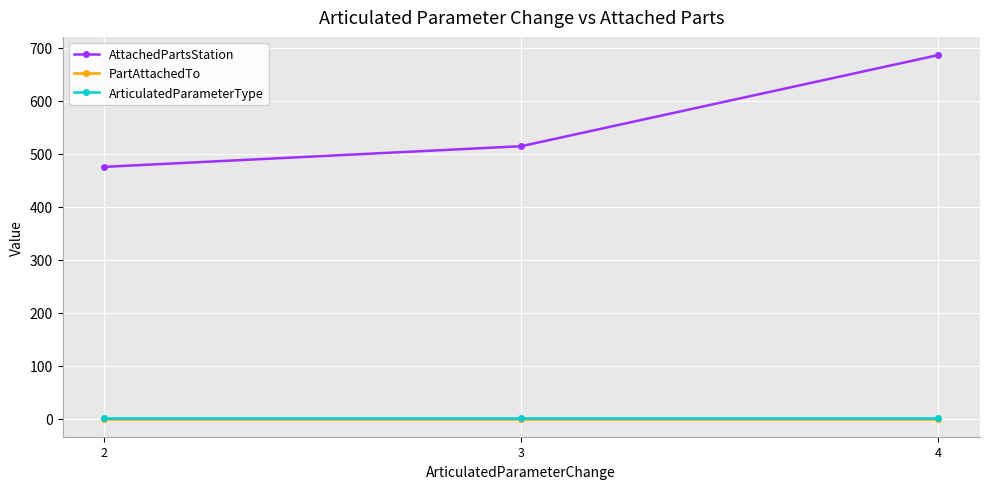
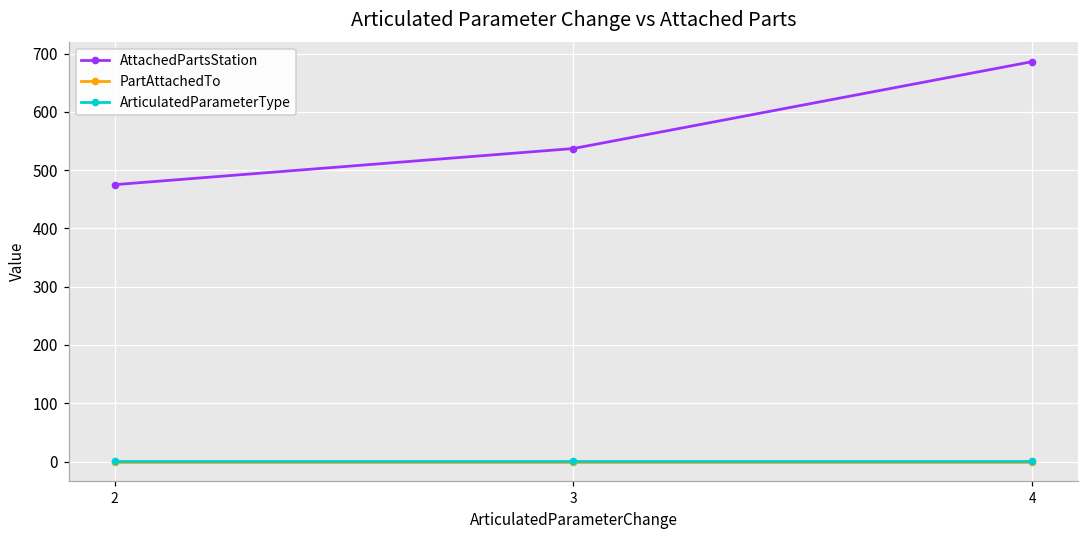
  {
    "AttachedPartsStation": {
      "2": 480,
-     "3": 510,
+     "3": 540,
      "4": 690
    }
  }
